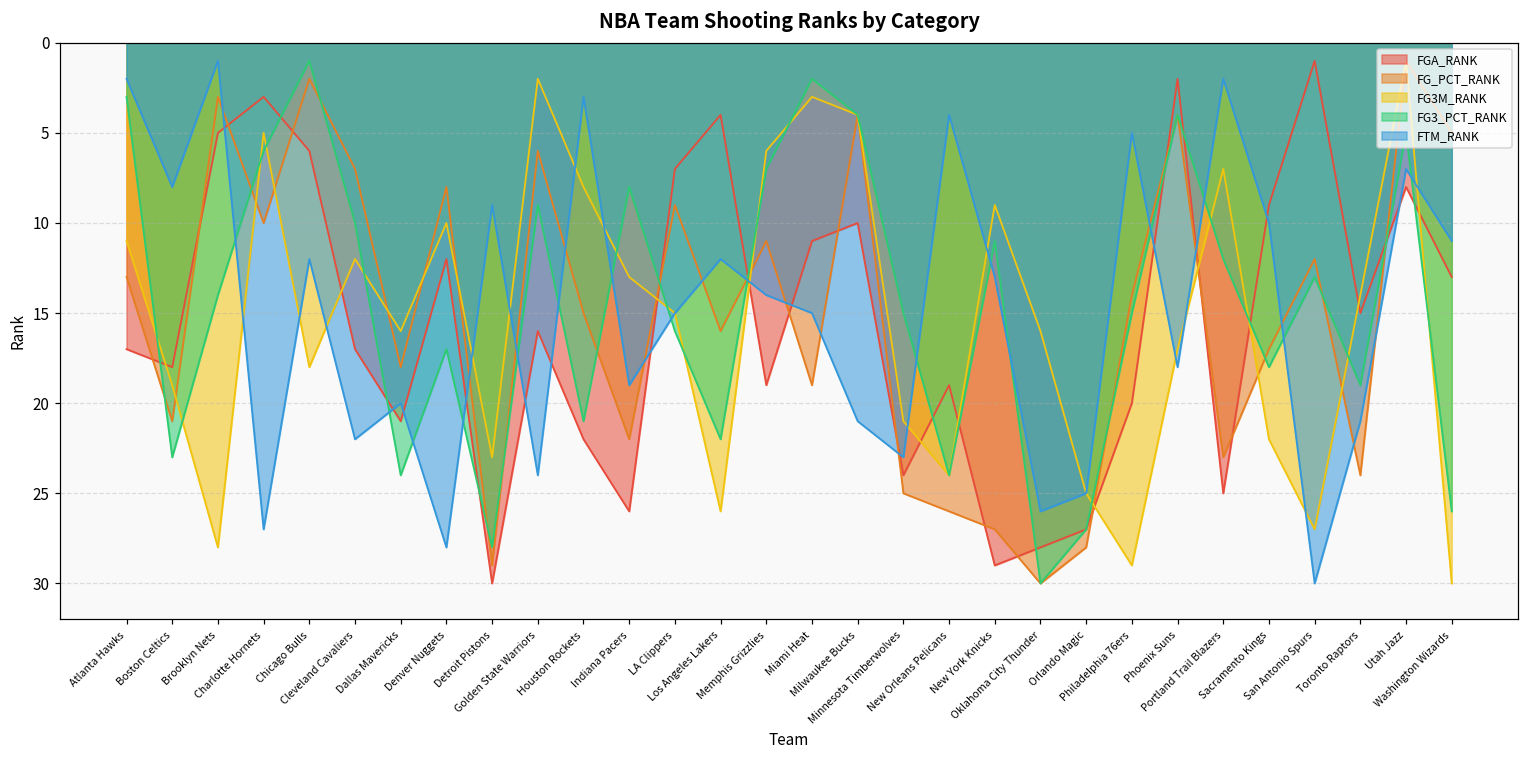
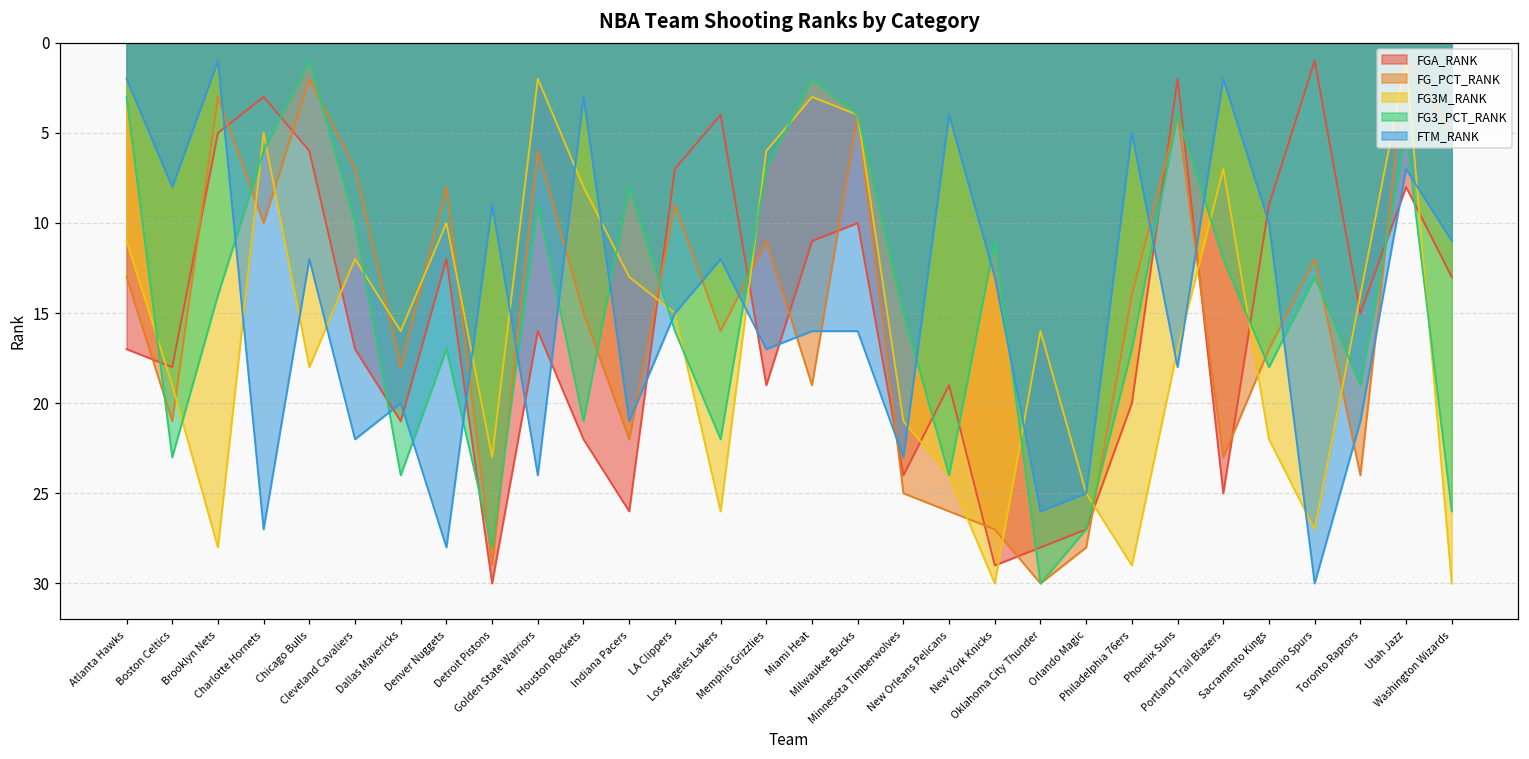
  {
    "FG3M_RANK": {
      "Atlanta Hawks": 11,
      "Boston Celtics": 19,
      "Brooklyn Nets": 28,
      "Charlotte Hornets": 5,
      "Chicago Bulls": 18,
      "Cleveland Cavaliers": 12,
      "Dallas Mavericks": 16,
      "Denver Nuggets": 10,
      "Detroit Pistons": 23,
      "Golden State Warriors": 2,
      "Houston Rockets": 8,
      "Indiana Pacers": 13,
      "Los Angeles Lakers": 26,
      "Memphis Grizzlies": 6,
      "Miami Heat": 3,
      "Minnesota Timberwolves": 21,
-     "New York Knicks": 9,
+     "New York Knicks": 30,
      "Oklahoma City Thunder": 16,
      "Philadelphia 76ers": 29,
      "Phoenix Suns": 17,
      "Portland Trail Blazers": 7,
      "Sacramento Kings": 22,
      "San Antonio Spurs": 27,
      "Toronto Raptors": 14,
      "Washington Wizards": 30
    },
    "FG3_PCT_RANK": {
      "Atlanta Hawks": 3,
      "Boston Celtics": 23,
      "Brooklyn Nets": 14,
      "Charlotte Hornets": 6,
      "Chicago Bulls": 1,
      "Cleveland Cavaliers": 10,
      "Dallas Mavericks": 24,
      "Denver Nuggets": 17,
      "Detroit Pistons": 28,
      "Golden State Warriors": 9,
      "Houston Rockets": 21,
      "Indiana Pacers": 8,
      "LA Clippers": 16,
      "Los Angeles Lakers": 22,
      "Memphis Grizzlies": 7,
      "Miami Heat": 2,
      "Minnesota Timberwolves": 15,
      "New York Knicks": 11,
-     "Philadelphia 76ers": 15,
+     "Philadelphia 76ers": 17,
      "Portland Trail Blazers": 12,
      "Sacramento Kings": 18,
      "San Antonio Spurs": 13,
      "Toronto Raptors": 19,
      "Washington Wizards": 26
    },
    "FTM_RANK": {
      "Atlanta Hawks": 2,
      "Boston Celtics": 8,
      "Brooklyn Nets": 1,
      "Charlotte Hornets": 27,
      "Chicago Bulls": 12,
      "Cleveland Cavaliers": 22,
      "Dallas Mavericks": 20,
      "Denver Nuggets": 28,
      "Detroit Pistons": 9,
      "Golden State Warriors": 24,
      "Houston Rockets": 3,
-     "Indiana Pacers": 19,
+     "Indiana Pacers": 21,
      "Los Angeles Lakers": 12,
-     "Memphis Grizzlies": 14,
-     "Miami Heat": 15,
-     "Milwaukee Bucks": 21,
+     "Memphis Grizzlies": 17,
+     "Miami Heat": 16,
+     "Milwaukee Bucks": 16,
      "Minnesota Timberwolves": 23,
      "New Orleans Pelicans": 4,
      "New York Knicks": 13,
      "Oklahoma City Thunder": 26,
      "Philadelphia 76ers": 5,
      "Phoenix Suns": 18,
      "Portland Trail Blazers": 2,
      "Sacramento Kings": 10,
      "San Antonio Spurs": 30,
      "Toronto Raptors": 21,
      "Utah Jazz": 7,
      "Washington Wizards": 11
    }
  }
